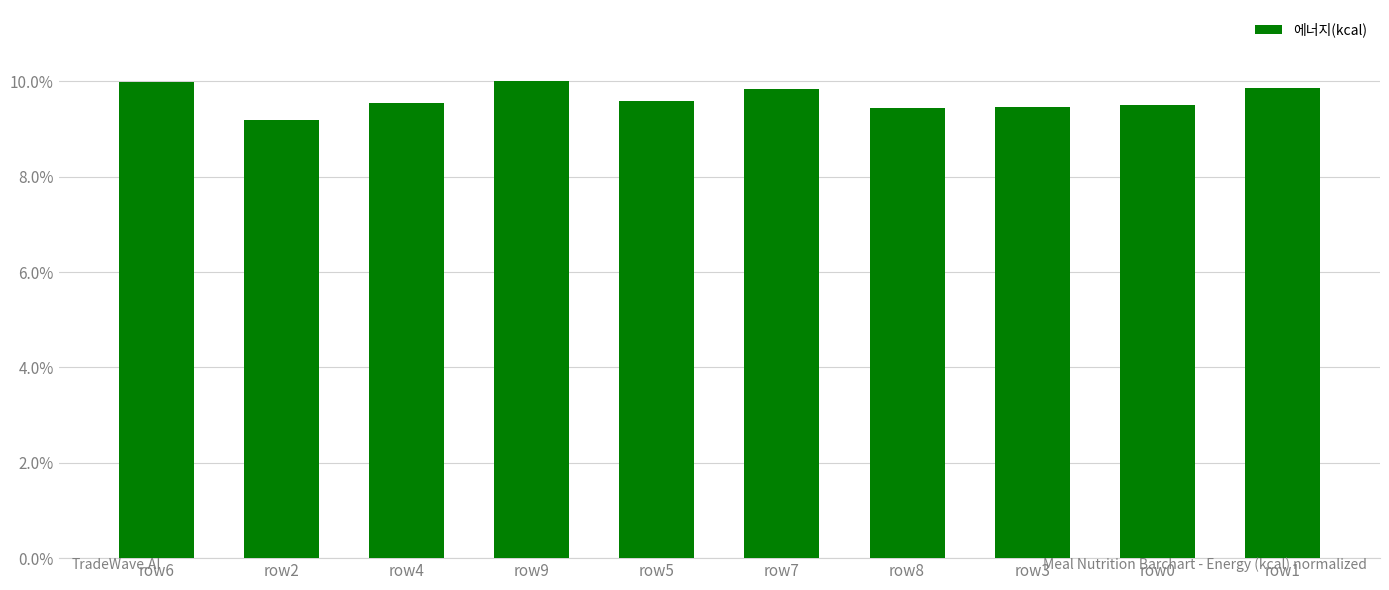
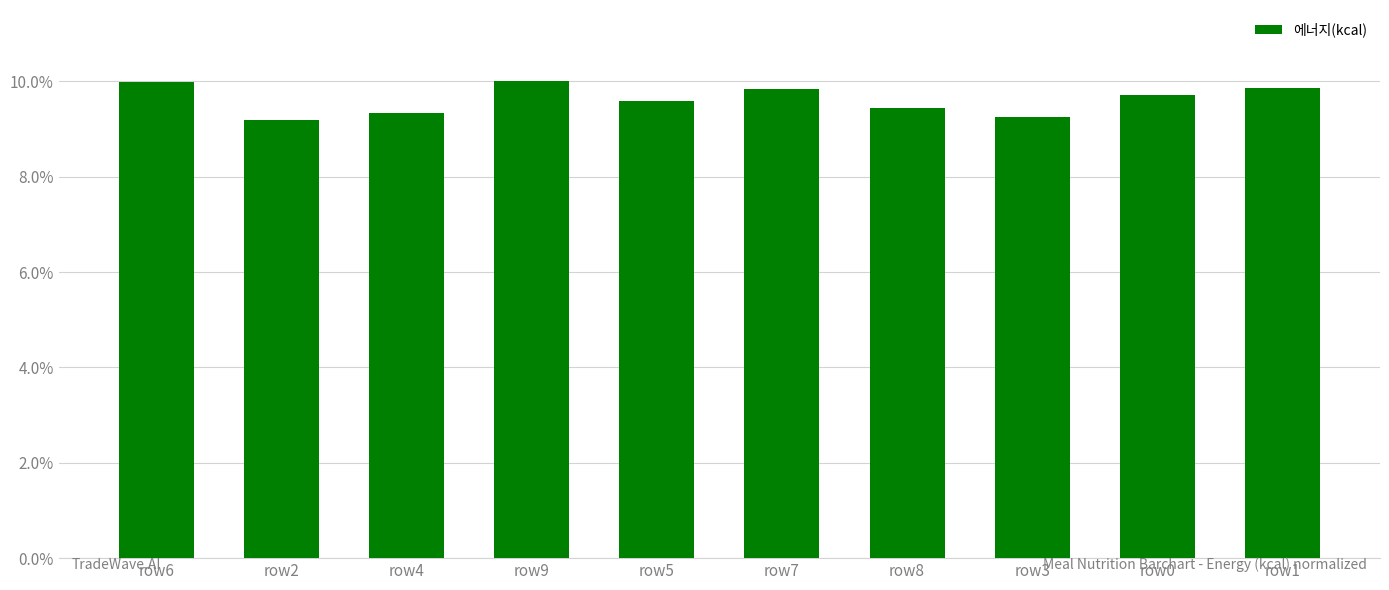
  {
    "row6": "10.0%",
    "row2": "9.2%",
-   "row4": "9.6%",
+   "row4": "9.3%",
    "row9": "10.0%",
    "row5": "9.6%",
    "row7": "9.8%",
    "row8": "9.5%",
-   "row3": "9.5%",
-   "row0": "9.5%",
+   "row3": "9.3%",
+   "row0": "9.7%",
    "row1": "9.9%"
  }
